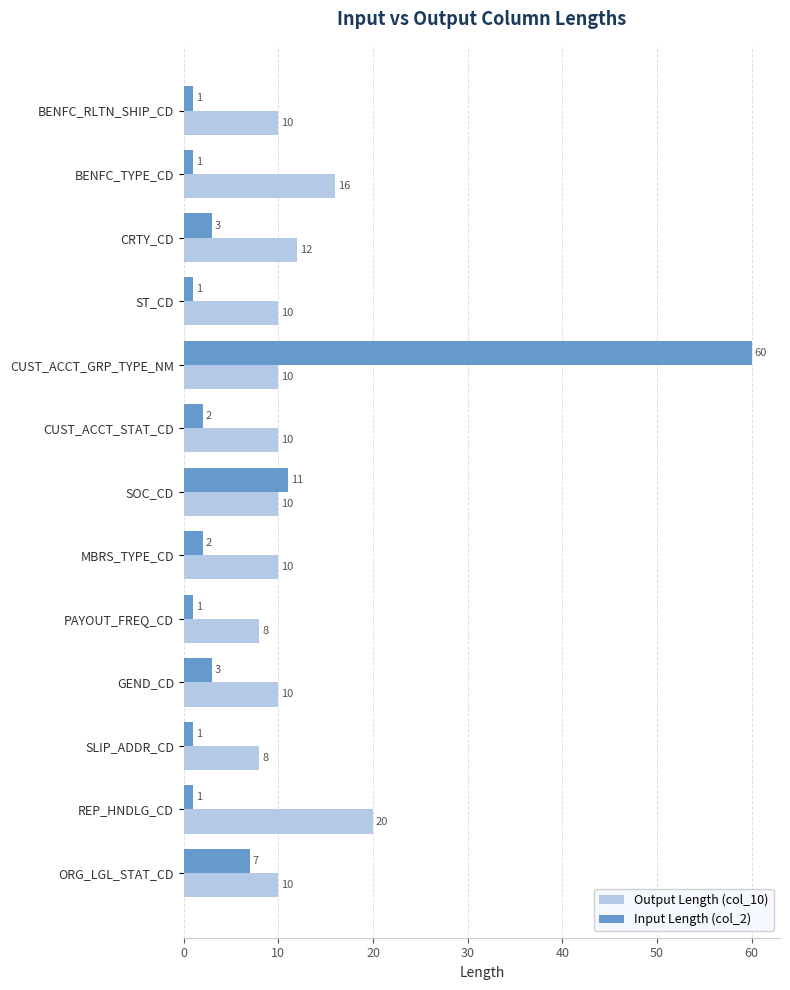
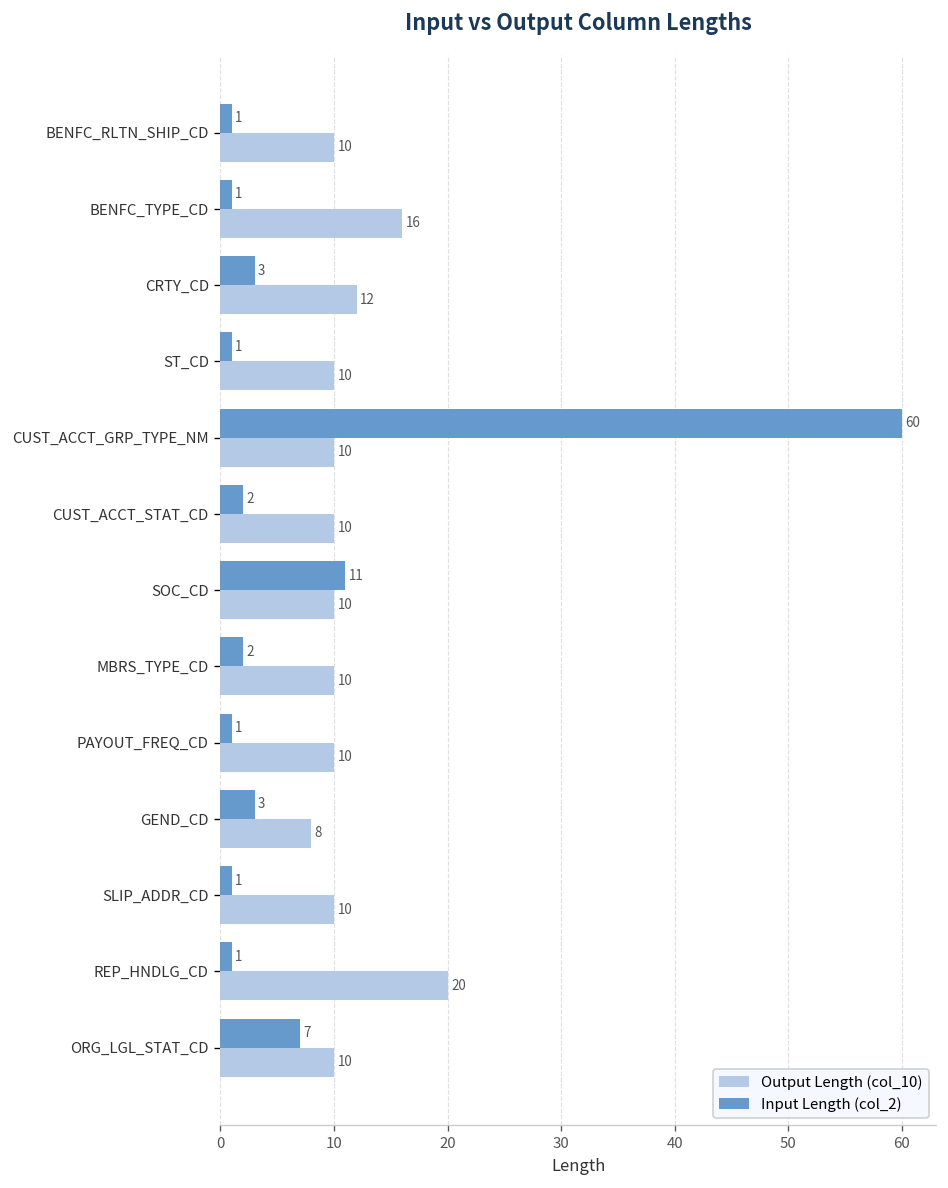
  {
    "Output Length (col_10)": {
      "BENFC_RLTN_SHIP_CD": 10,
      "BENFC_TYPE_CD": 16,
      "CRTY_CD": 12,
      "ST_CD": 10,
      "CUST_ACCT_GRP_TYPE_NM": 10,
      "CUST_ACCT_STAT_CD": 10,
      "SOC_CD": 10,
      "MBRS_TYPE_CD": 10,
-     "PAYOUT_FREQ_CD": 8,
-     "GEND_CD": 10,
-     "SLIP_ADDR_CD": 8,
+     "PAYOUT_FREQ_CD": 10,
+     "GEND_CD": 8,
+     "SLIP_ADDR_CD": 10,
      "REP_HNDLG_CD": 20,
      "ORG_LGL_STAT_CD": 10
    },
    "Input Length (col_2)": {
      "BENFC_RLTN_SHIP_CD": 1,
      "BENFC_TYPE_CD": 1,
      "CRTY_CD": 3,
      "ST_CD": 1,
      "CUST_ACCT_GRP_TYPE_NM": 60,
      "CUST_ACCT_STAT_CD": 2,
      "SOC_CD": 11,
      "MBRS_TYPE_CD": 2,
      "PAYOUT_FREQ_CD": 1,
      "GEND_CD": 3,
      "SLIP_ADDR_CD": 1,
      "REP_HNDLG_CD": 1,
      "ORG_LGL_STAT_CD": 7
    }
  }
